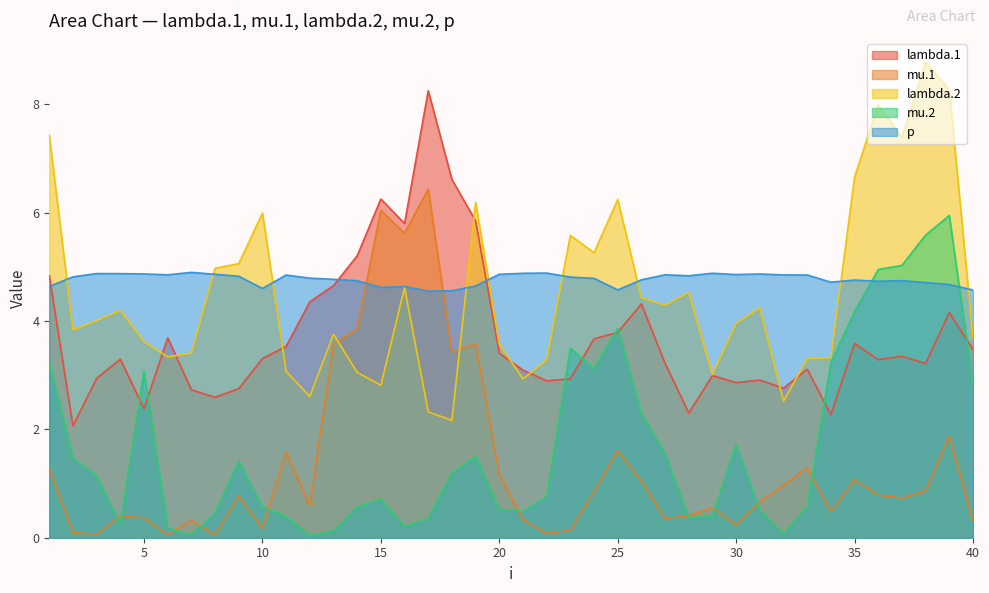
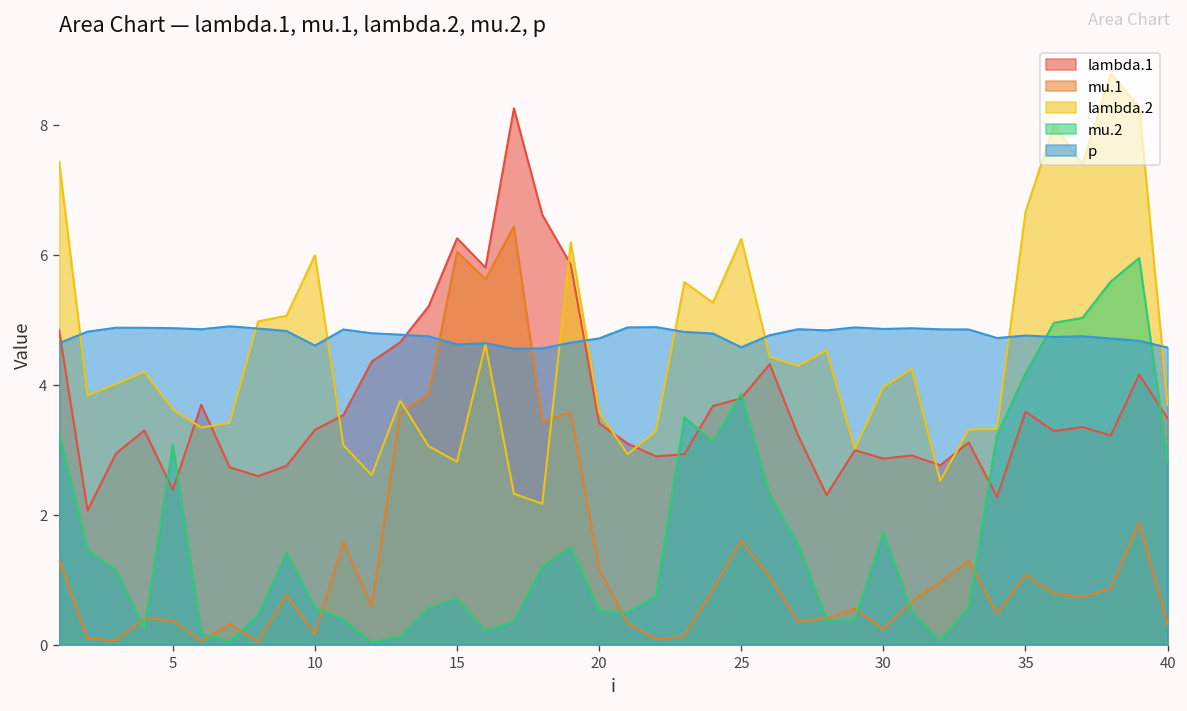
  {
    "lambda.2": {
      "5": 3.6,
      "10": 6.0,
      "15": 2.8,
      "20": 3.6,
      "25": 6.2,
      "30": 4.0,
      "35": 6.7,
      "40": 3.7
    },
    "mu.2": {
      "5": 3.1,
      "10": 0.6,
      "15": 0.7,
      "20": 0.5,
      "25": 3.9,
      "30": 1.7,
      "35": 4.2,
      "40": 2.8
    },
    "p": {
      "5": 4.9,
      "10": 4.6,
      "15": 4.6,
-     "20": 4.9,
+     "20": 4.7,
      "25": 4.6,
      "30": 4.9,
      "35": 4.8,
      "40": 4.6
    }
  }
